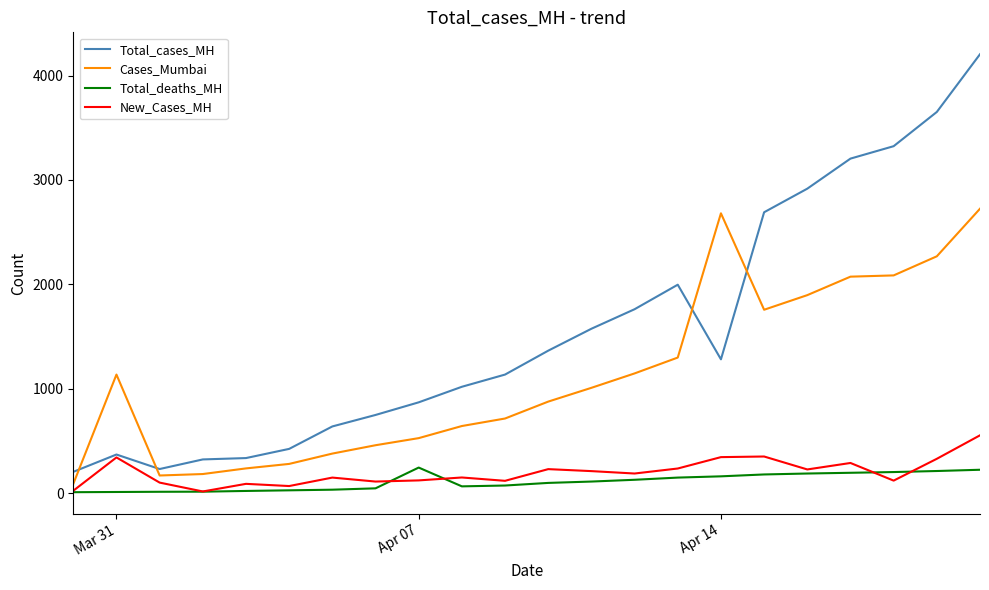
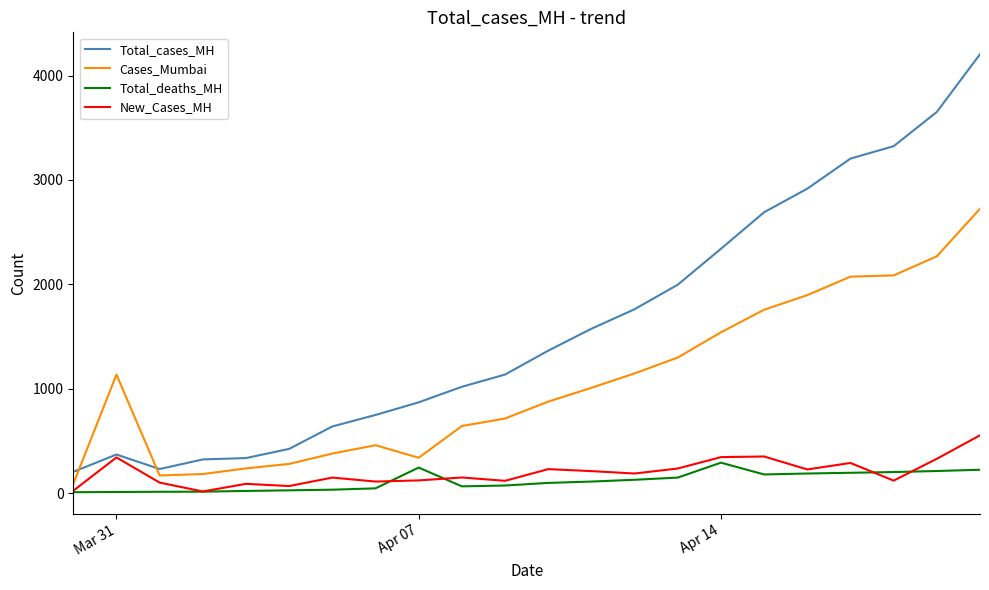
  {
    "Total_cases_MH": {
      "Mar 31": 370,
      "Apr 07": 870,
-     "Apr 14": 1280
+     "Apr 14": 2340
    },
    "Cases_Mumbai": {
      "Mar 31": 1140,
-     "Apr 07": 530,
-     "Apr 14": 2680
+     "Apr 07": 340,
+     "Apr 14": 1540
    },
    "Total_deaths_MH": {
      "Mar 31": 10,
      "Apr 07": 240,
-     "Apr 14": 160
+     "Apr 14": 290
    },
    "New_Cases_MH": {
      "Mar 31": 340,
      "Apr 07": 120,
      "Apr 14": 340
    }
  }
